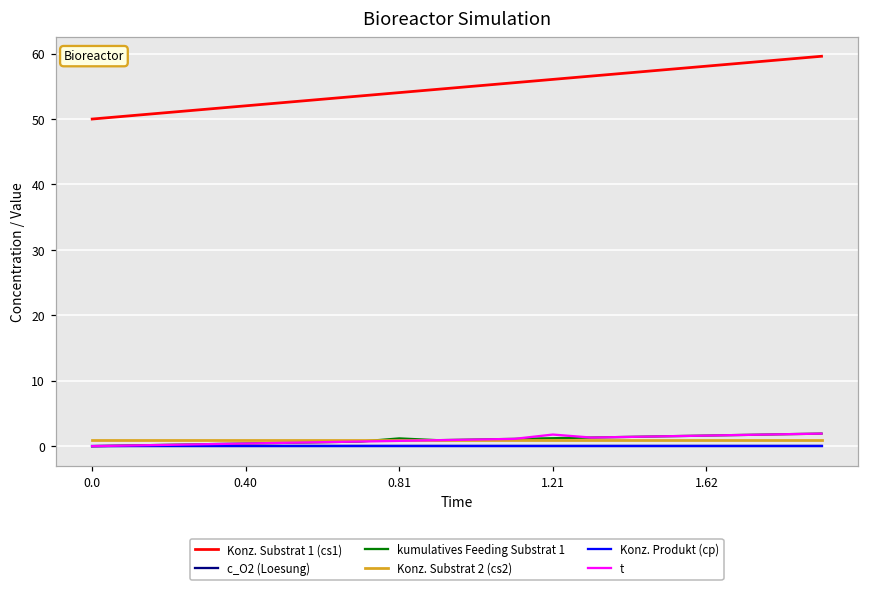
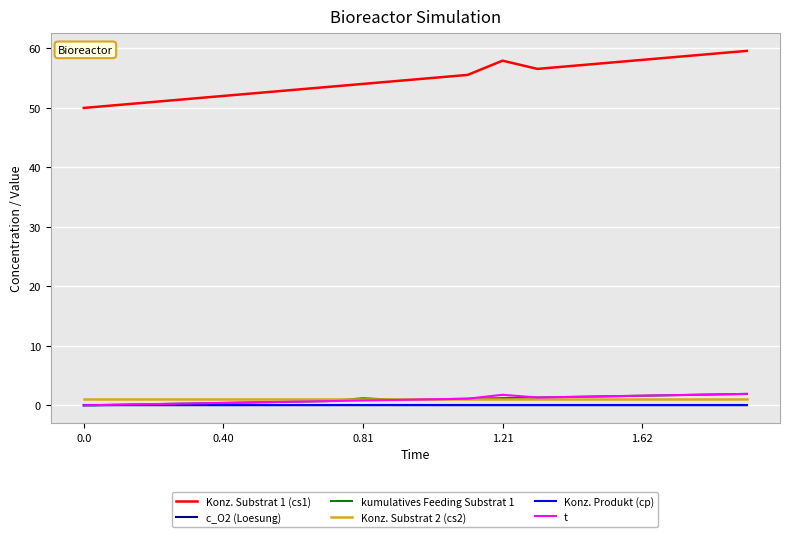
  {
    "Konz. Substrat 1 (cs1)": {
      "0.0": 50,
      "0.40": 52,
      "0.81": 54,
-     "1.21": 56,
+     "1.21": 58,
      "1.62": 58
    },
    "Konz. Produkt (cp)": {
      "0.81": 0,
      "1.21": 0,
      "1.62": 0
    },
    "Konz. Substrat 2 (cs2)": {
      "0.0": 1,
      "0.40": 1,
      "1.62": 1
    },
    "t": {
      "1.21": 2
    }
  }
